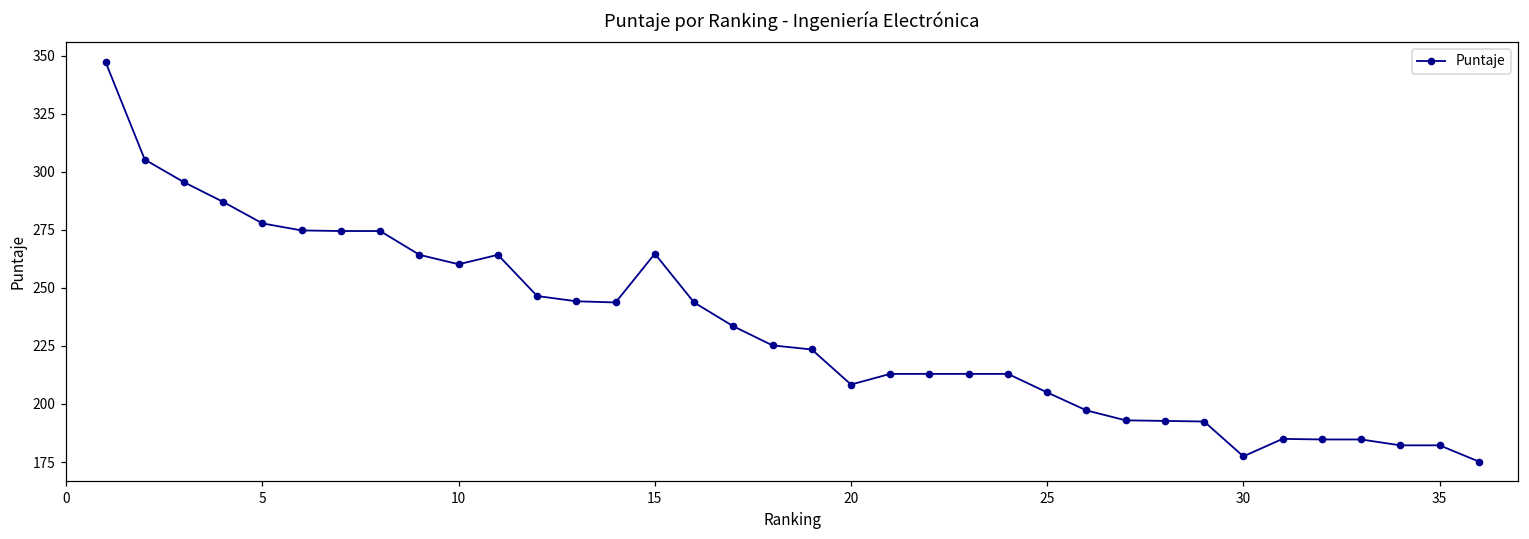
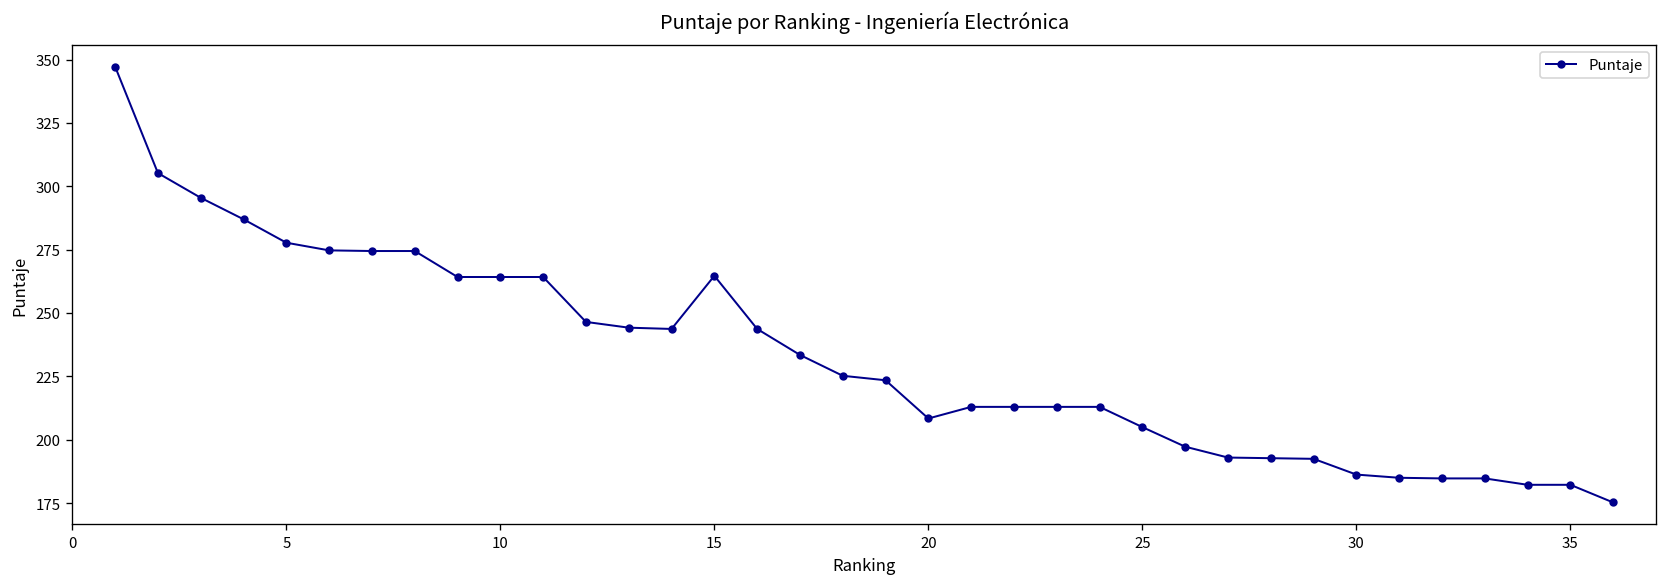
  {
    "5": 278,
-   "10": 260,
+   "10": 264,
    "15": 265,
    "20": 208,
    "25": 205,
-   "30": 177,
+   "30": 186,
    "35": 182
  }
